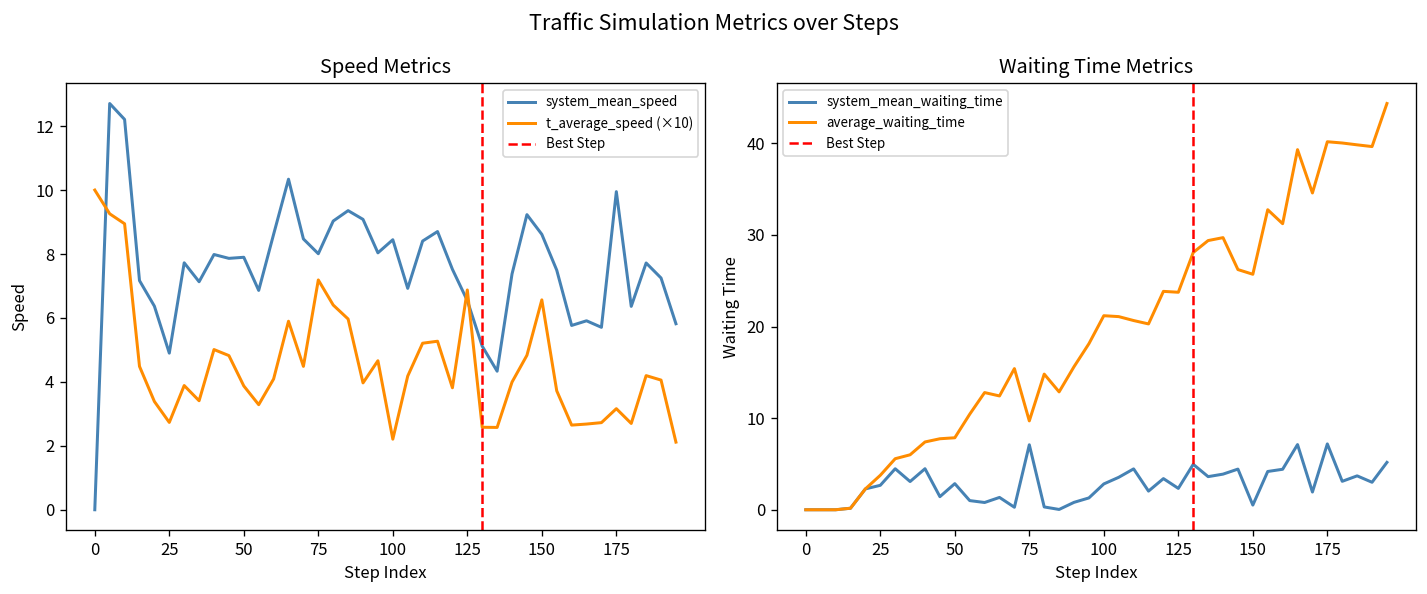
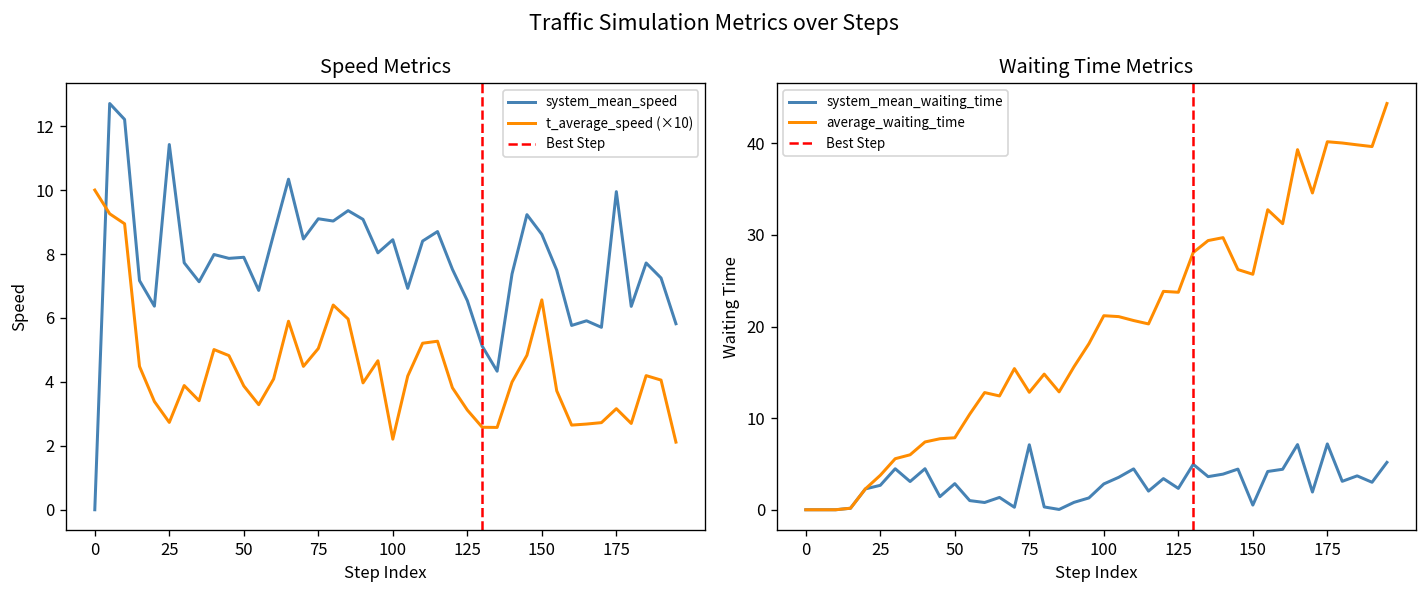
  {
    "Speed Metrics": {
      "system_mean_speed": {
        "0": 0.0,
-       "25": 4.9,
+       "25": 11.4,
        "50": 7.9,
-       "75": 8.0,
+       "75": 9.1,
        "100": 8.4,
        "125": 6.5,
        "150": 8.6,
        "175": 10.0
      },
      "t_average_speed (×10)": {
        "0": 10.0,
        "25": 2.7,
        "50": 3.9,
-       "75": 7.2,
+       "75": 5.0,
        "100": 2.2,
-       "125": 6.9,
+       "125": 3.1,
        "150": 6.6,
        "175": 3.2
      }
    },
    "Waiting Time Metrics": {
      "system_mean_waiting_time": {
        "25": 3,
        "50": 3,
        "75": 7,
        "100": 3,
        "125": 2,
        "150": 1,
        "175": 7
      },
      "average_waiting_time": {
        "25": 4,
        "50": 8,
-       "75": 10,
+       "75": 13,
        "100": 21,
        "125": 24,
        "150": 26,
        "175": 40
      }
    }
  }
